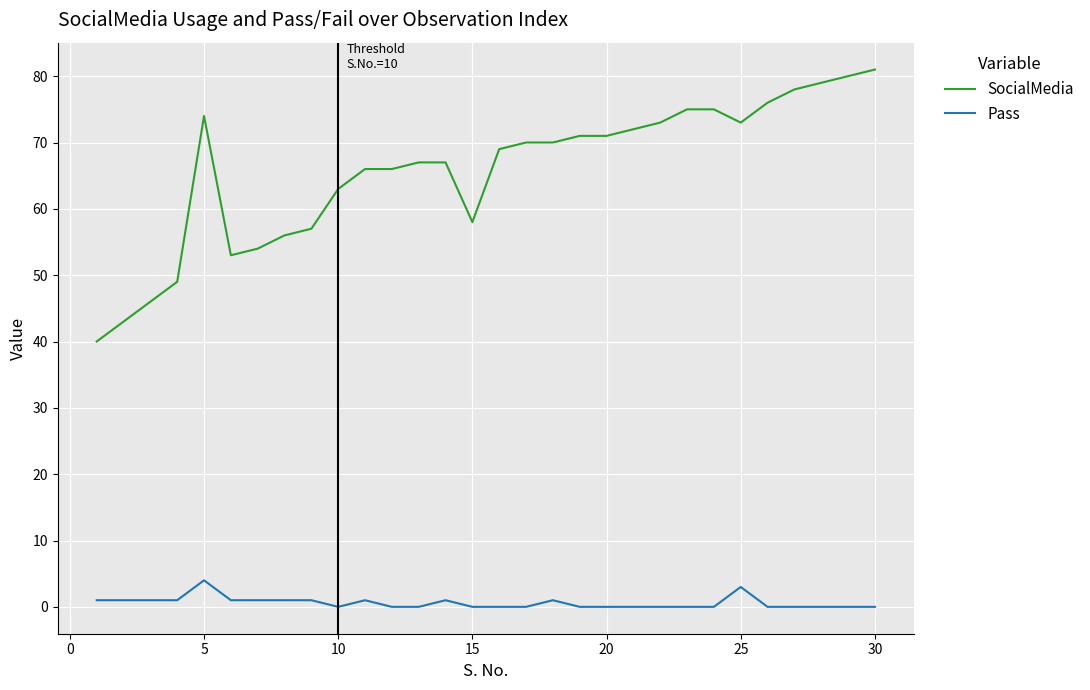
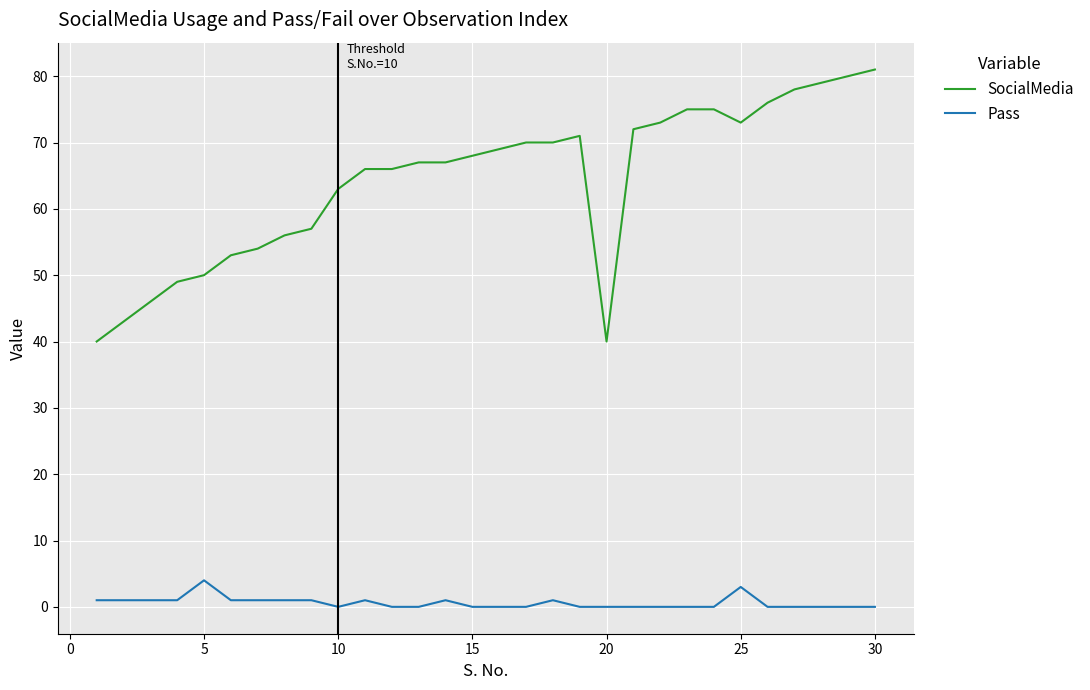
  {
    "SocialMedia": {
-     "5": 74,
+     "5": 50,
      "10": 63,
-     "15": 58,
-     "20": 71,
+     "15": 68,
+     "20": 40,
      "25": 73,
      "30": 81
    },
    "Pass": {
      "5": 4,
      "10": 0,
      "15": 0,
      "20": 0,
      "25": 3,
      "30": 0
    }
  }
